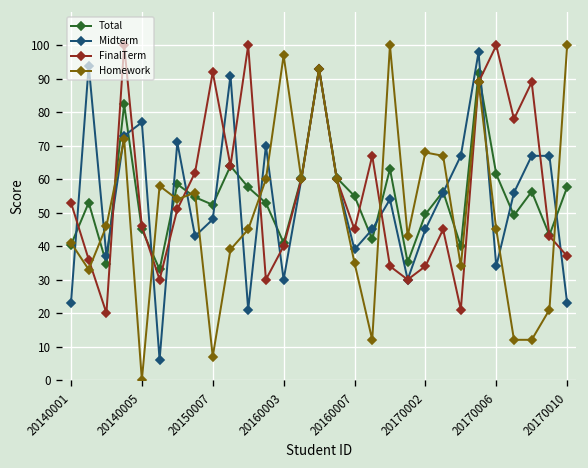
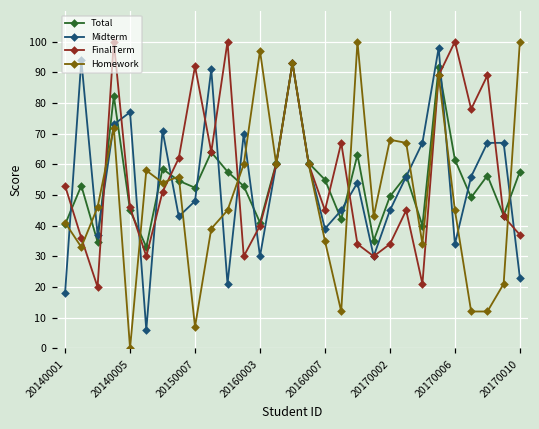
  {
    "Total": {
      "20140005": 45,
      "20150007": 52,
      "20160003": 41,
      "20160007": 55,
      "20170002": 50,
      "20170006": 62,
      "20170010": 58
    },
    "Midterm": {
-     "20140001": 23,
+     "20140001": 18,
      "20140005": 77,
      "20150007": 48,
      "20160003": 30,
      "20160007": 39,
      "20170002": 45,
      "20170006": 34,
      "20170010": 23
    },
    "FinalTerm": {
      "20140001": 53,
      "20140005": 46,
      "20150007": 92,
      "20160003": 40,
      "20160007": 45,
      "20170002": 34,
      "20170006": 100,
      "20170010": 37
    },
    "Homework": {
      "20140005": 0,
      "20150007": 7,
      "20160003": 97,
      "20160007": 35,
      "20170002": 68,
      "20170006": 45,
      "20170010": 100
    }
  }
